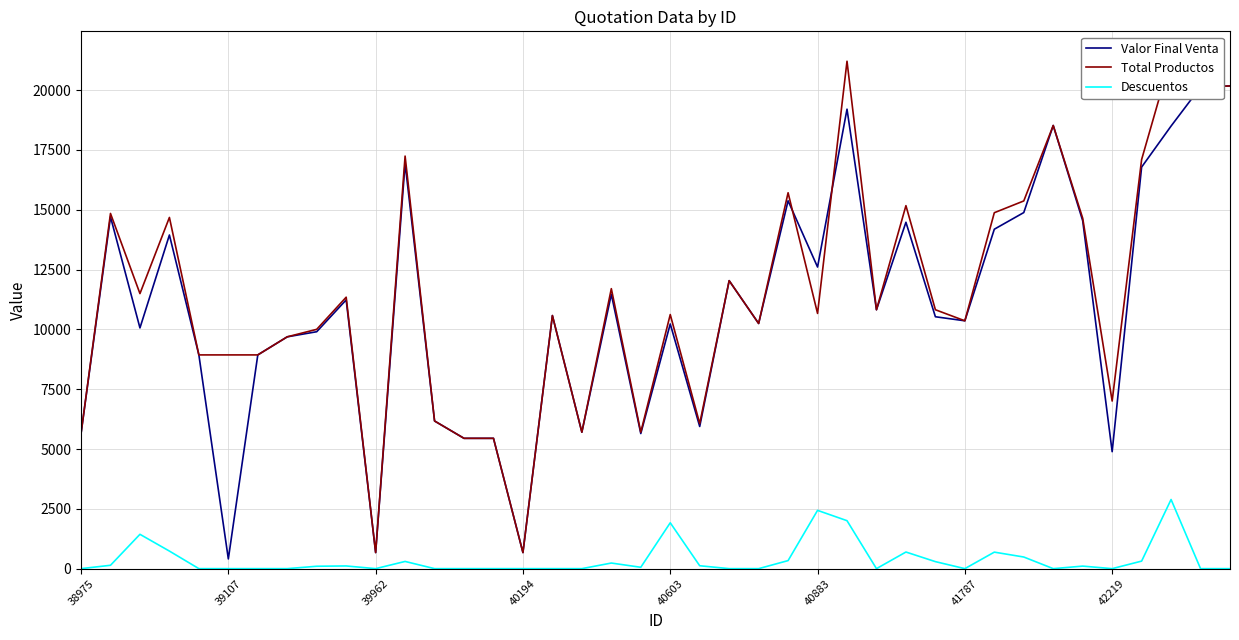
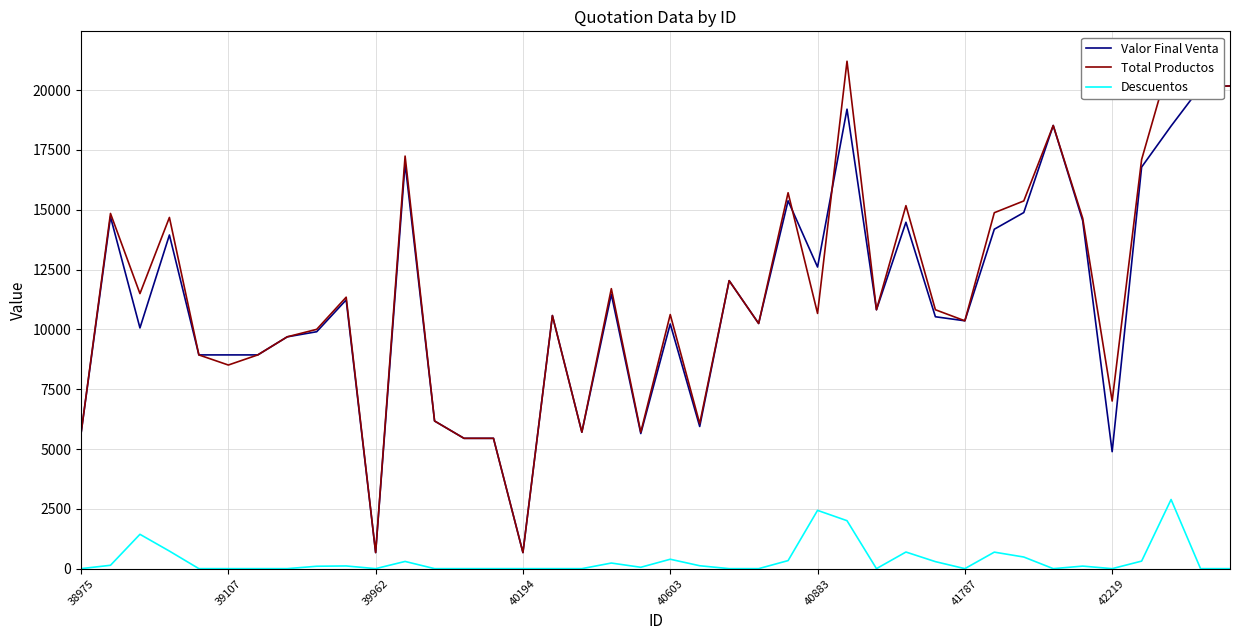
  {
    "Valor Final Venta": {
-     "39107": 400,
+     "39107": 8900,
      "40603": 10200,
      "40883": 12600,
      "42219": 4900
    },
    "Total Productos": {
-     "39107": 8900,
+     "39107": 8500,
      "40603": 10600,
      "40883": 10700,
      "42219": 7000
    },
    "Descuentos": {
      "38975": 0,
      "39107": 0,
      "39962": 0,
      "40194": 0,
-     "40603": 1900,
+     "40603": 400,
      "40883": 2400,
      "41787": 0,
      "42219": 0
    }
  }
